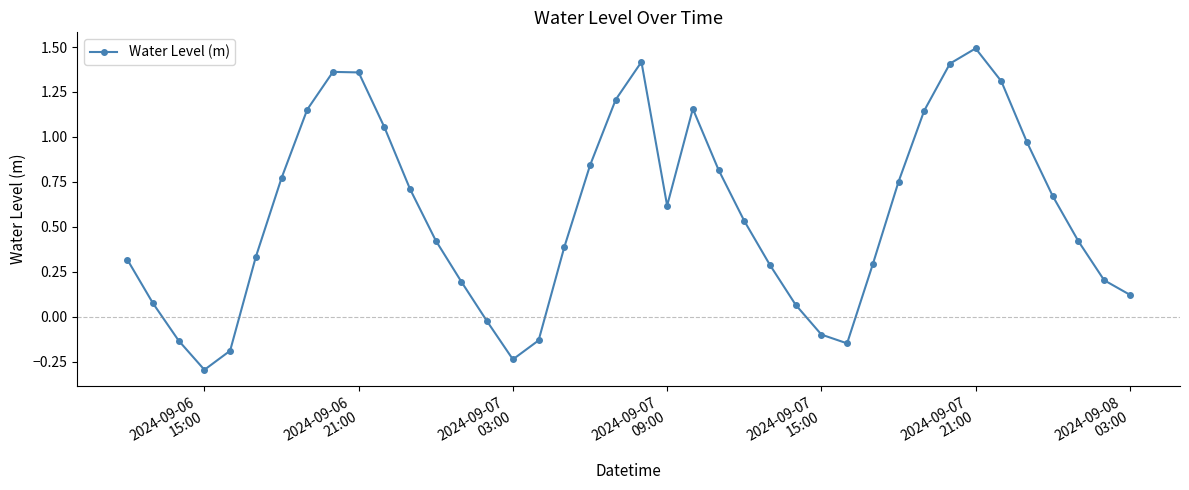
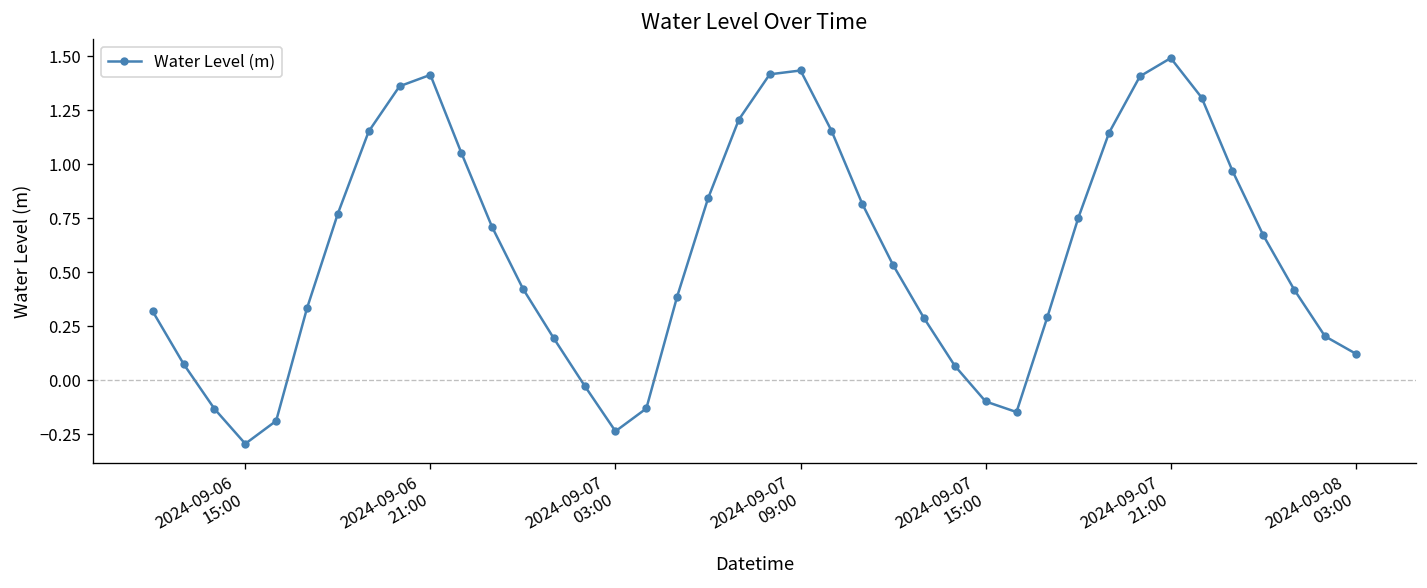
  {
    "2024-09-06 15:00": -0.29,
-   "2024-09-06 21:00": 1.36,
+   "2024-09-06 21:00": 1.41,
    "2024-09-07 03:00": -0.24,
-   "2024-09-07 09:00": 0.62,
+   "2024-09-07 09:00": 1.43,
    "2024-09-07 15:00": -0.10,
    "2024-09-07 21:00": 1.49,
    "2024-09-08 03:00": 0.12
  }
